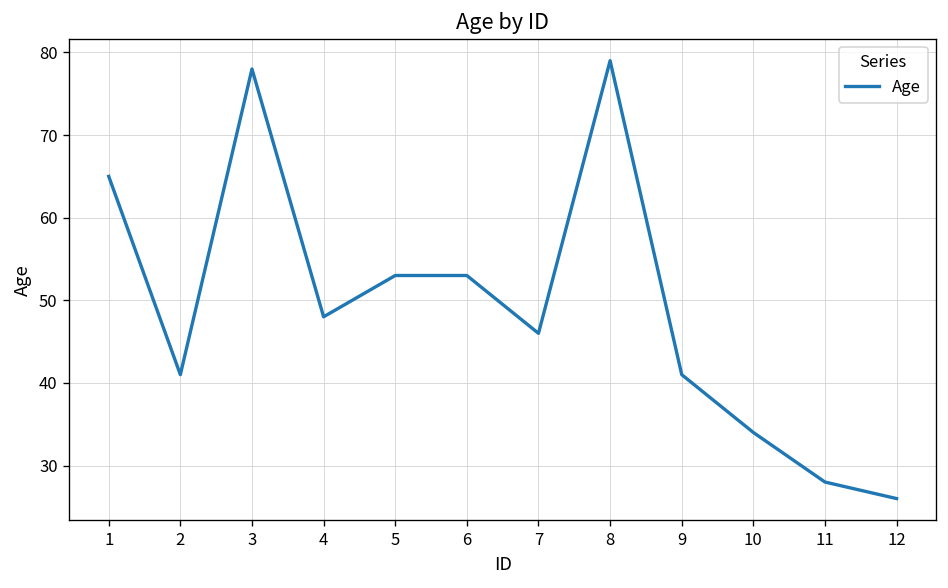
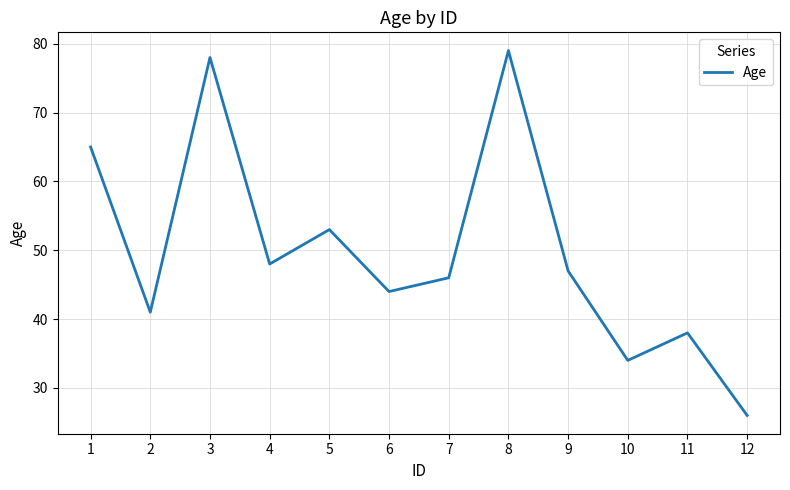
  {
    "1": 65,
    "2": 41,
    "3": 78,
    "4": 48,
    "5": 53,
-   "6": 53,
+   "6": 44,
    "7": 46,
    "8": 79,
-   "9": 41,
+   "9": 47,
    "10": 34,
-   "11": 28,
+   "11": 38,
    "12": 26
  }
